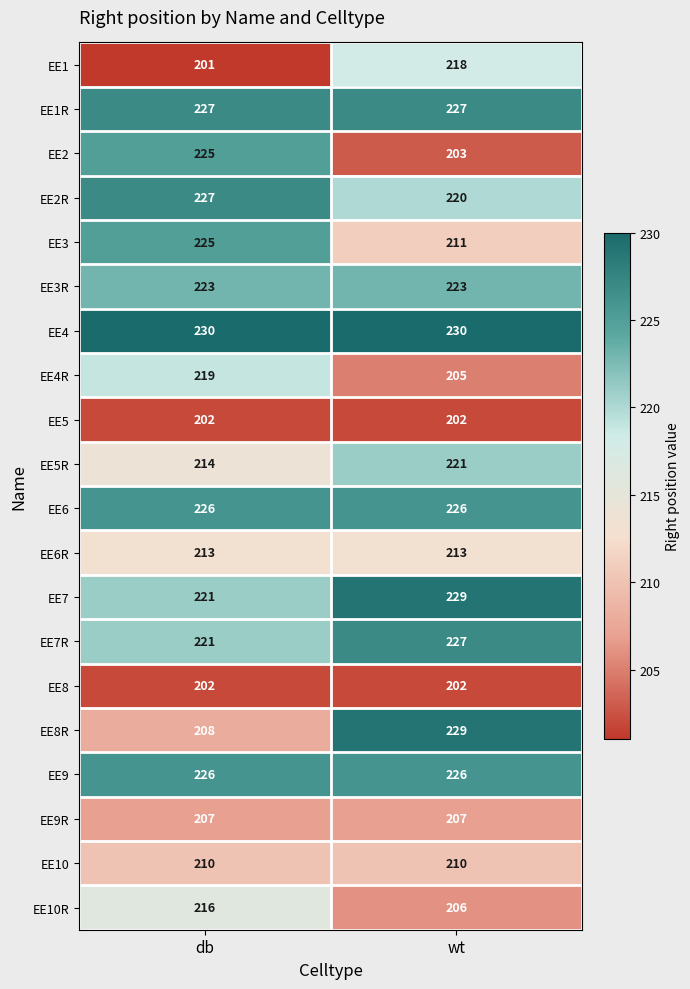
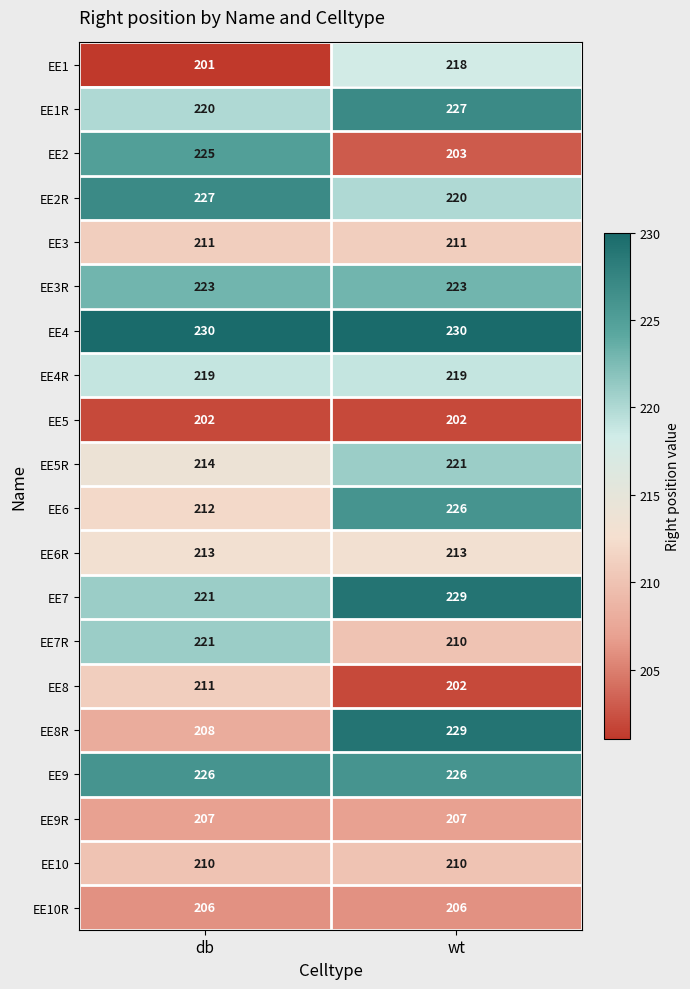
  {
    "EE1": {
      "db": 201,
      "wt": 218
    },
    "EE1R": {
-     "db": 227,
+     "db": 220,
      "wt": 227
    },
    "EE2": {
      "db": 225,
      "wt": 203
    },
    "EE2R": {
      "db": 227,
      "wt": 220
    },
    "EE3": {
-     "db": 225,
+     "db": 211,
      "wt": 211
    },
    "EE3R": {
      "db": 223,
      "wt": 223
    },
    "EE4": {
      "db": 230,
      "wt": 230
    },
    "EE4R": {
      "db": 219,
-     "wt": 205
+     "wt": 219
    },
    "EE5": {
      "db": 202,
      "wt": 202
    },
    "EE5R": {
      "db": 214,
      "wt": 221
    },
    "EE6": {
-     "db": 226,
+     "db": 212,
      "wt": 226
    },
    "EE6R": {
      "db": 213,
      "wt": 213
    },
    "EE7": {
      "db": 221,
      "wt": 229
    },
    "EE7R": {
      "db": 221,
-     "wt": 227
+     "wt": 210
    },
    "EE8": {
-     "db": 202,
+     "db": 211,
      "wt": 202
    },
    "EE8R": {
      "db": 208,
      "wt": 229
    },
    "EE9": {
      "db": 226,
      "wt": 226
    },
    "EE9R": {
      "db": 207,
      "wt": 207
    },
    "EE10": {
      "db": 210,
      "wt": 210
    },
    "EE10R": {
-     "db": 216,
+     "db": 206,
      "wt": 206
    }
  }
